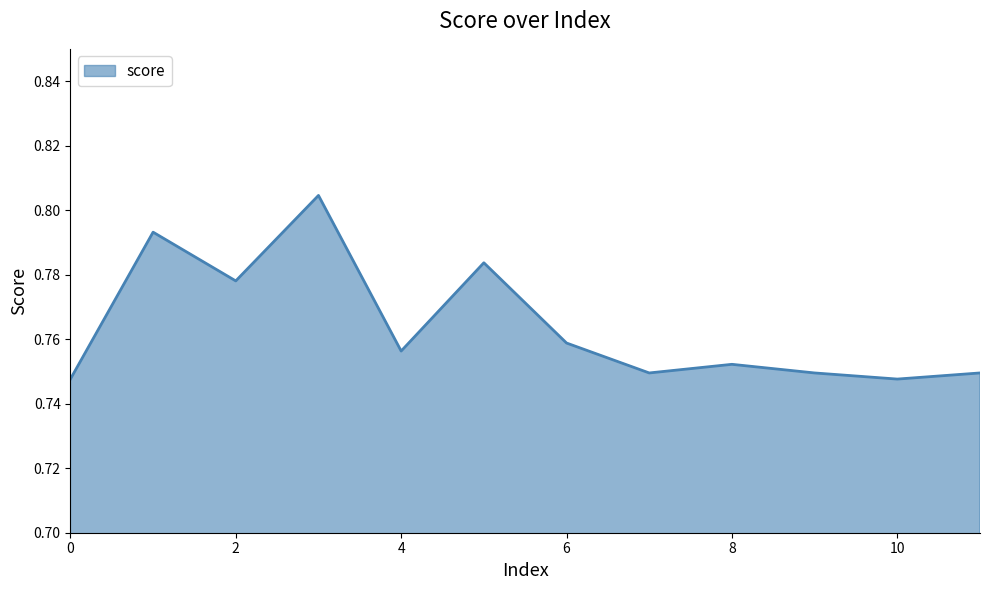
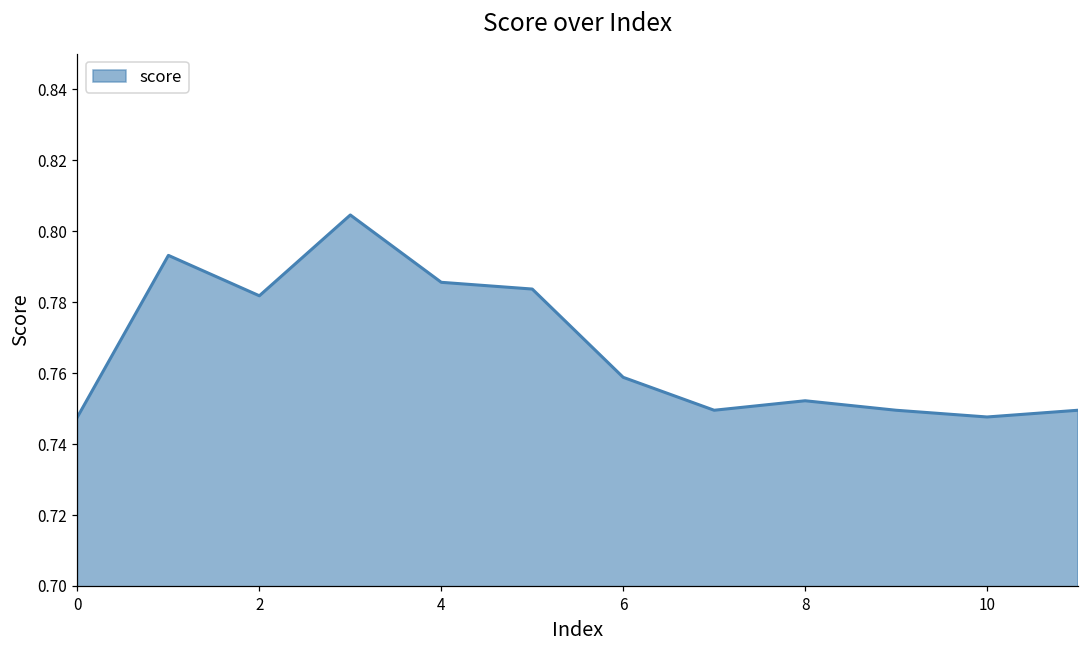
  {
    "0": 0.748,
-   "2": 0.778,
-   "4": 0.756,
+   "2": 0.782,
+   "4": 0.786,
    "6": 0.759,
    "8": 0.752,
    "10": 0.748
  }
